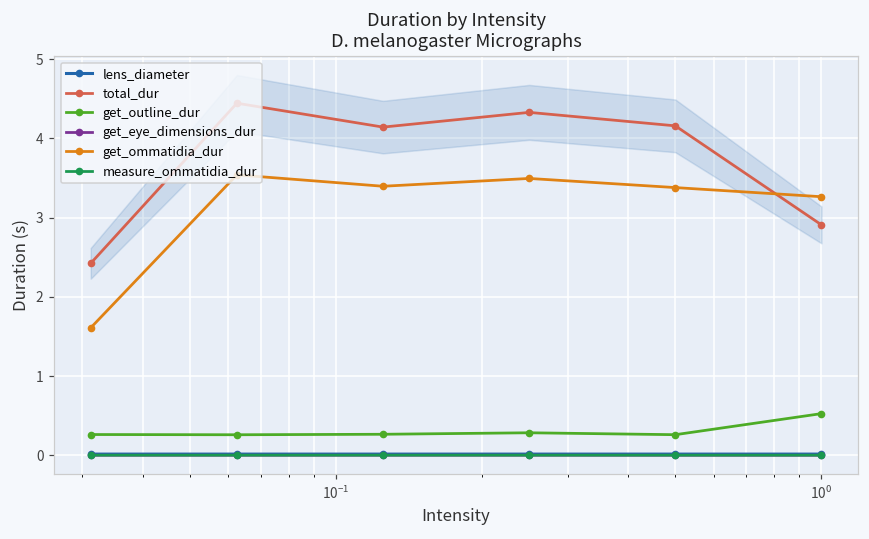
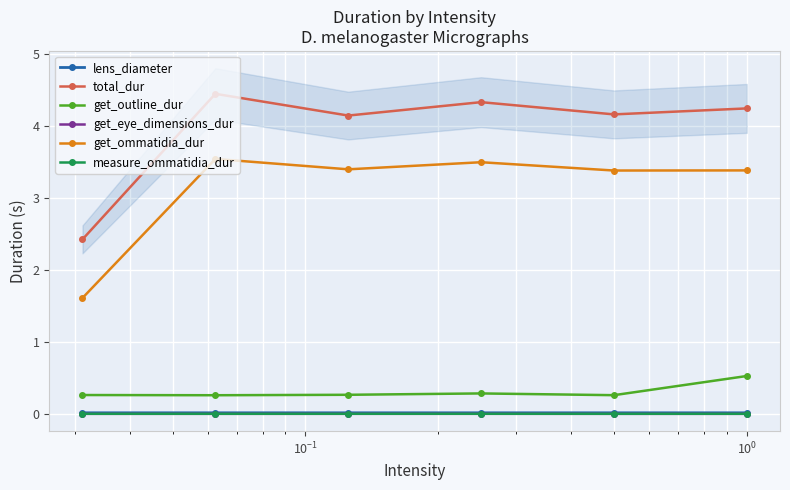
  {
    "total_dur": {
-     "10^0": 2.9
+     "10^0": 4.2
    },
    "get_outline_dur": {
      "10^0": 0.5
    },
    "get_ommatidia_dur": {
-     "10^0": 3.3
+     "10^0": 3.4
    }
  }
